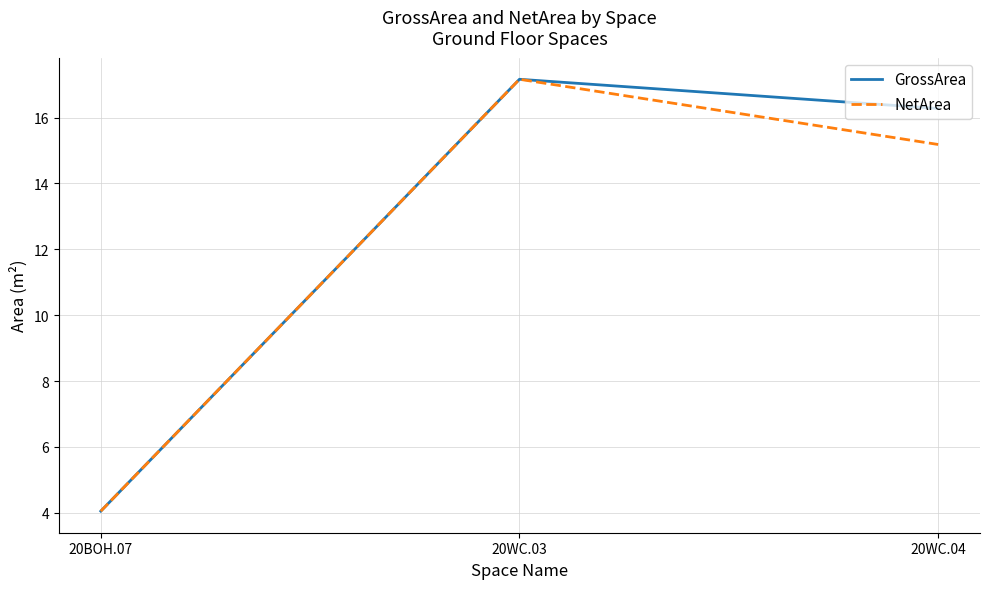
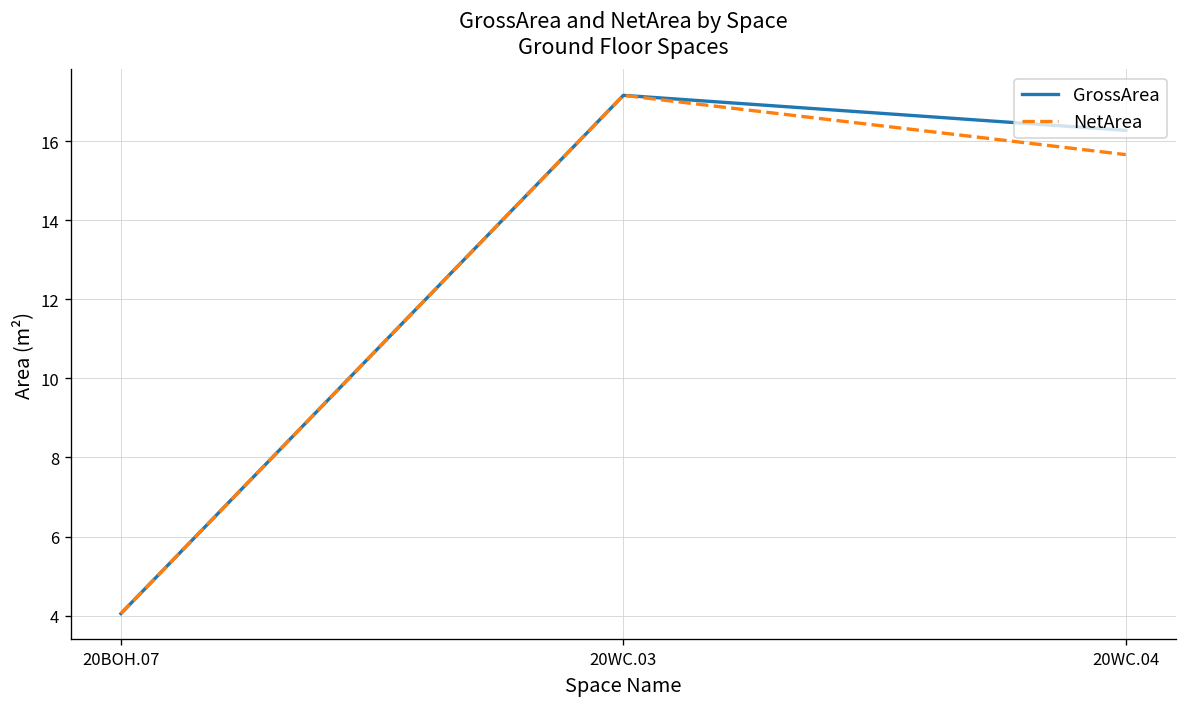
  {
    "NetArea": {
-     "20WC.04": 15.2
+     "20WC.04": 15.7
    }
  }
